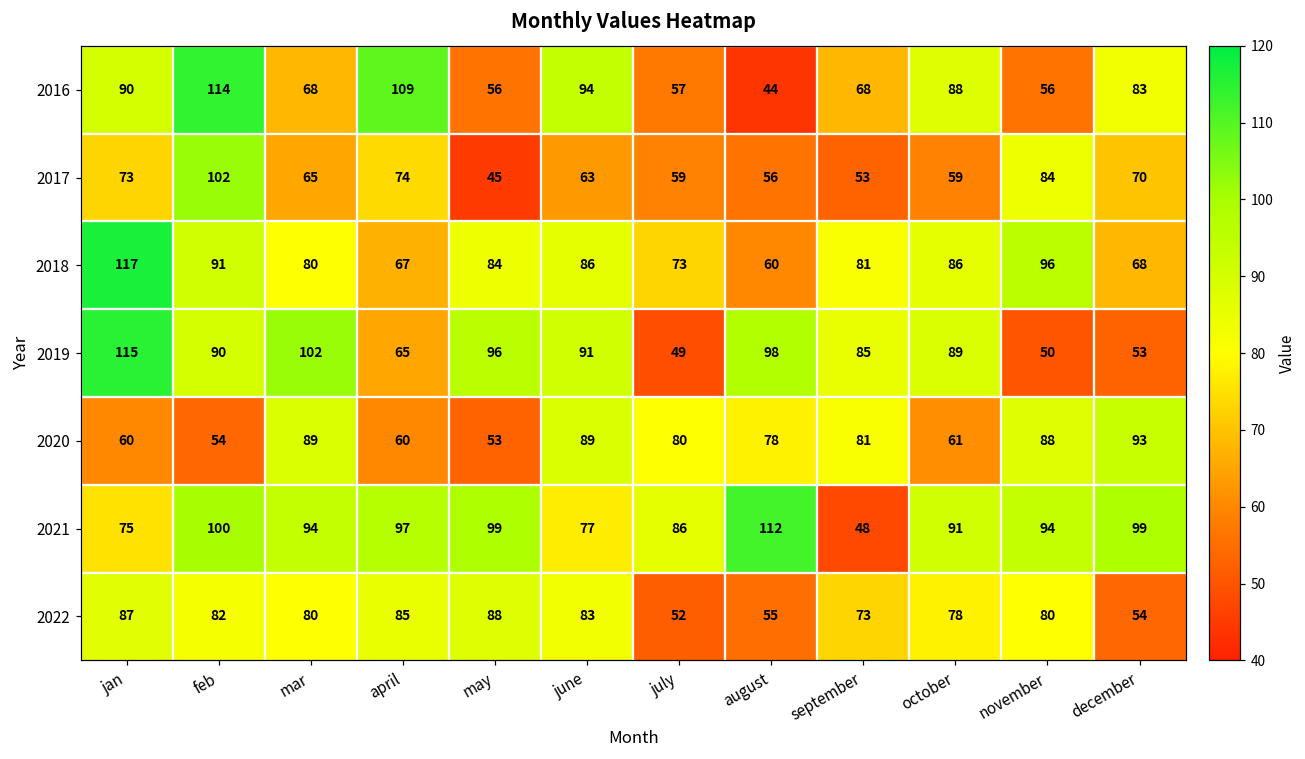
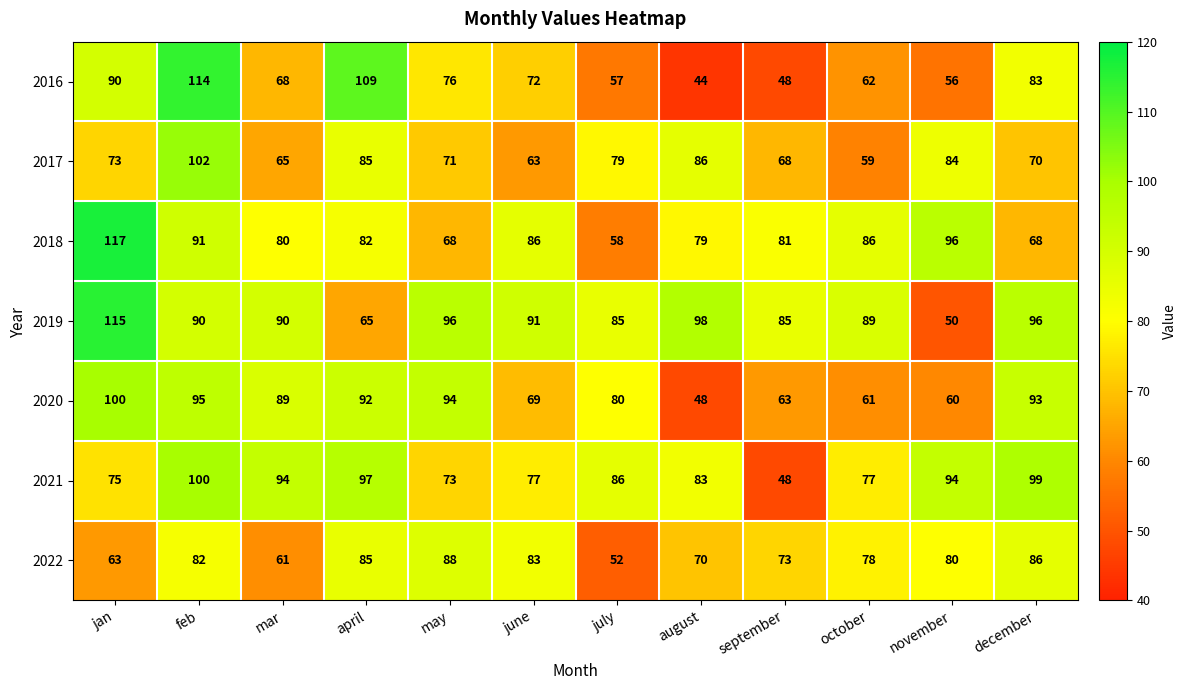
  {
    "2016": {
      "jan": 90,
      "feb": 114,
      "mar": 68,
      "april": 109,
-     "may": 56,
-     "june": 94,
+     "may": 76,
+     "june": 72,
      "july": 57,
      "august": 44,
-     "september": 68,
-     "october": 88,
+     "september": 48,
+     "october": 62,
      "november": 56,
      "december": 83
    },
    "2017": {
      "jan": 73,
      "feb": 102,
      "mar": 65,
-     "april": 74,
-     "may": 45,
+     "april": 85,
+     "may": 71,
      "june": 63,
-     "july": 59,
-     "august": 56,
-     "september": 53,
+     "july": 79,
+     "august": 86,
+     "september": 68,
      "october": 59,
      "november": 84,
      "december": 70
    },
    "2018": {
      "jan": 117,
      "feb": 91,
      "mar": 80,
-     "april": 67,
-     "may": 84,
+     "april": 82,
+     "may": 68,
      "june": 86,
-     "july": 73,
-     "august": 60,
+     "july": 58,
+     "august": 79,
      "september": 81,
      "october": 86,
      "november": 96,
      "december": 68
    },
    "2019": {
      "jan": 115,
      "feb": 90,
-     "mar": 102,
+     "mar": 90,
      "april": 65,
      "may": 96,
      "june": 91,
-     "july": 49,
+     "july": 85,
      "august": 98,
      "september": 85,
      "october": 89,
      "november": 50,
-     "december": 53
+     "december": 96
    },
    "2020": {
-     "jan": 60,
-     "feb": 54,
+     "jan": 100,
+     "feb": 95,
      "mar": 89,
-     "april": 60,
-     "may": 53,
-     "june": 89,
+     "april": 92,
+     "may": 94,
+     "june": 69,
      "july": 80,
-     "august": 78,
-     "september": 81,
+     "august": 48,
+     "september": 63,
      "october": 61,
-     "november": 88,
+     "november": 60,
      "december": 93
    },
    "2021": {
      "jan": 75,
      "feb": 100,
      "mar": 94,
      "april": 97,
-     "may": 99,
+     "may": 73,
      "june": 77,
      "july": 86,
-     "august": 112,
+     "august": 83,
      "september": 48,
-     "october": 91,
+     "october": 77,
      "november": 94,
      "december": 99
    },
    "2022": {
-     "jan": 87,
+     "jan": 63,
      "feb": 82,
-     "mar": 80,
+     "mar": 61,
      "april": 85,
      "may": 88,
      "june": 83,
      "july": 52,
-     "august": 55,
+     "august": 70,
      "september": 73,
      "october": 78,
      "november": 80,
-     "december": 54
+     "december": 86
    }
  }
